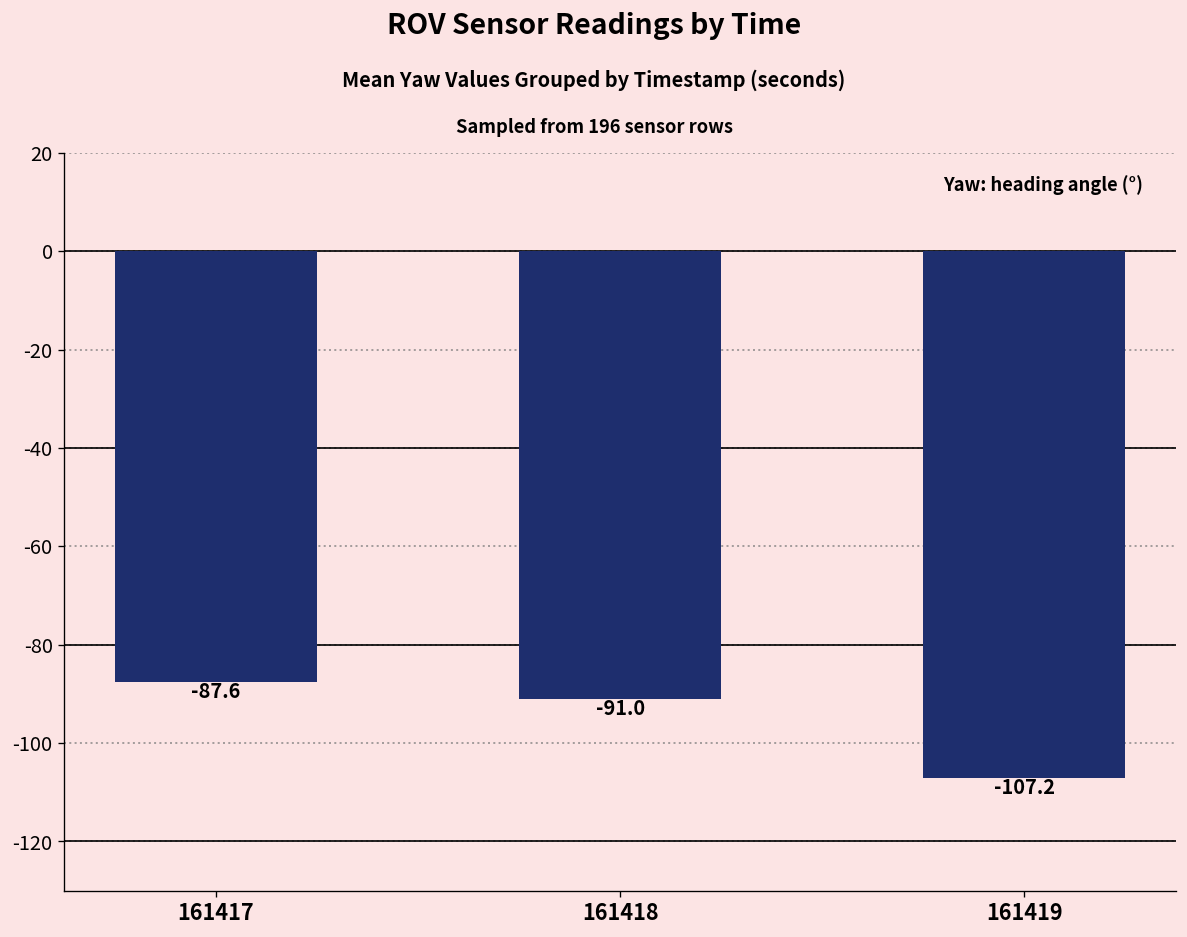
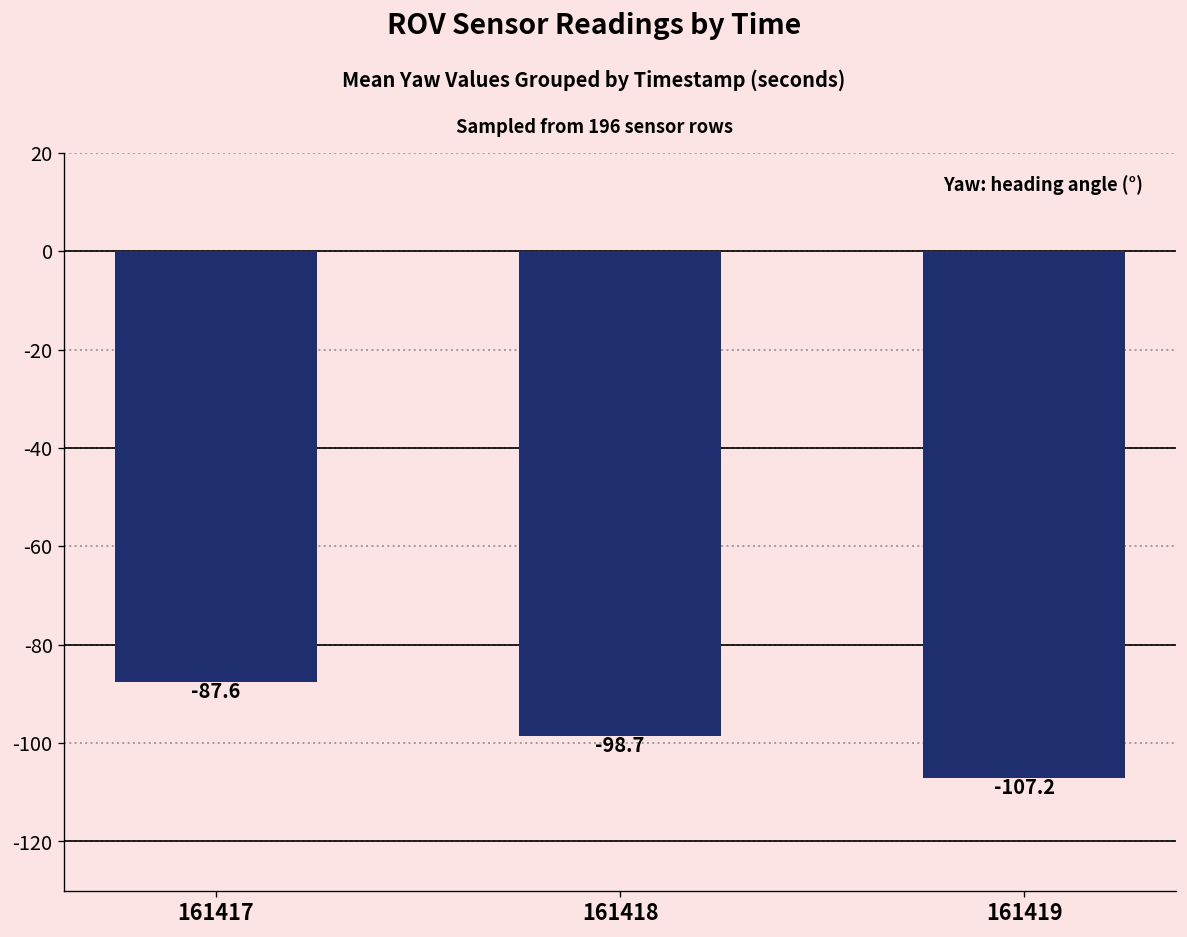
  {
    "161417": -87.6,
-   "161418": -91.0,
+   "161418": -98.7,
    "161419": -107.2
  }
